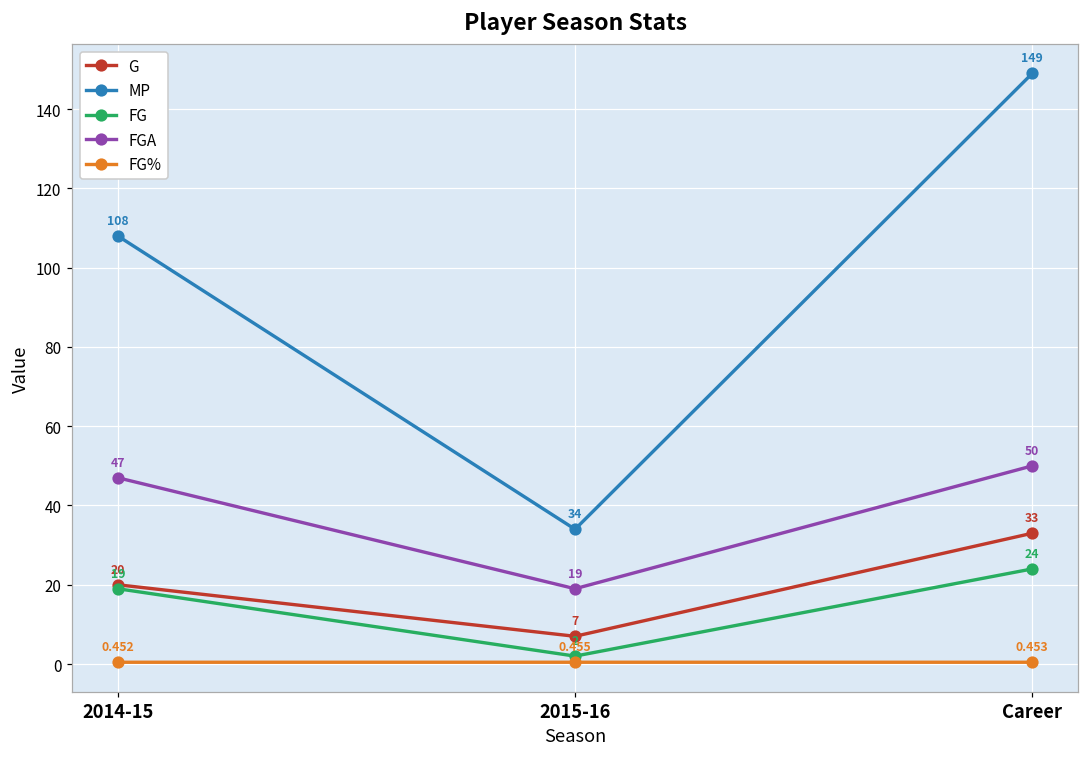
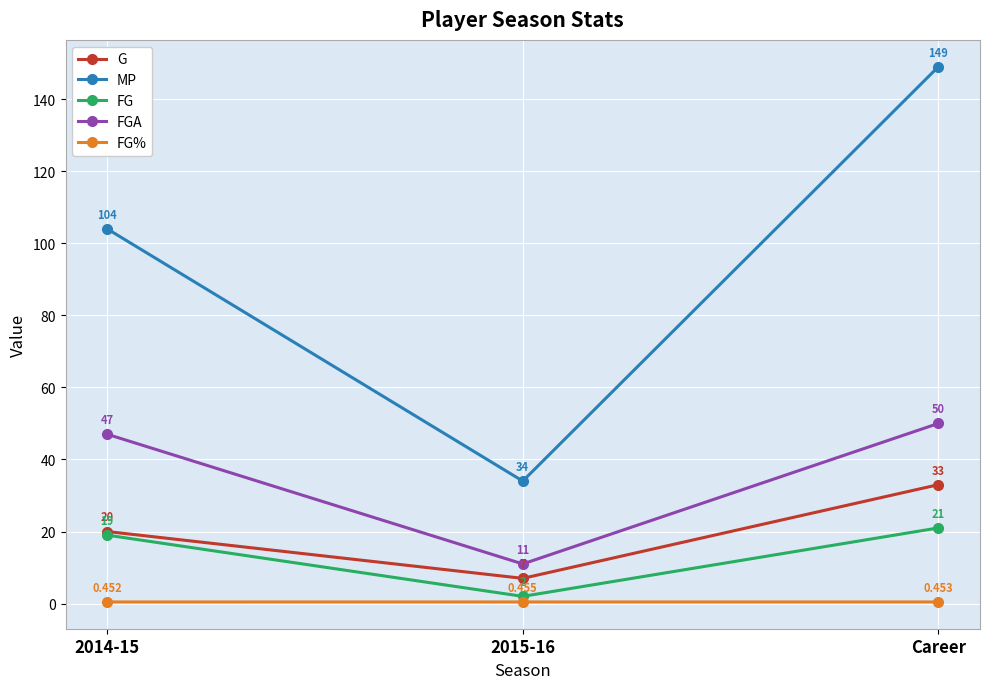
  {
    "G": {
      "Career": 33
    },
    "MP": {
-     "2014-15": 108,
+     "2014-15": 104,
      "2015-16": 34,
      "Career": 149
    },
    "FG": {
-     "Career": 24
+     "Career": 21
    },
    "FGA": {
      "2014-15": 47,
-     "2015-16": 19,
+     "2015-16": 11,
      "Career": 50
    },
    "FG%": {
      "2014-15": 0.452,
      "2015-16": 0.455,
      "Career": 0.453
    }
  }
